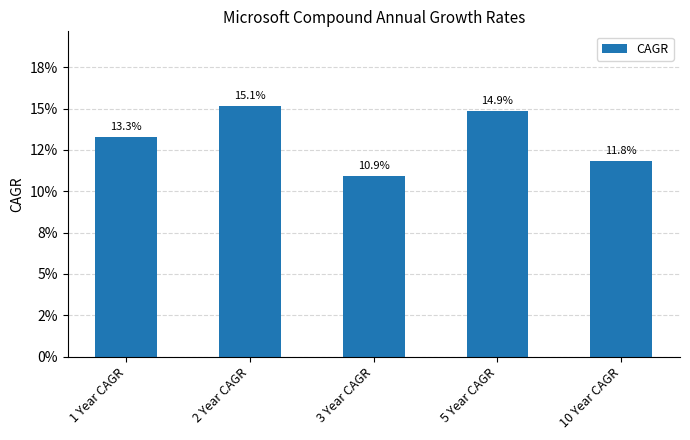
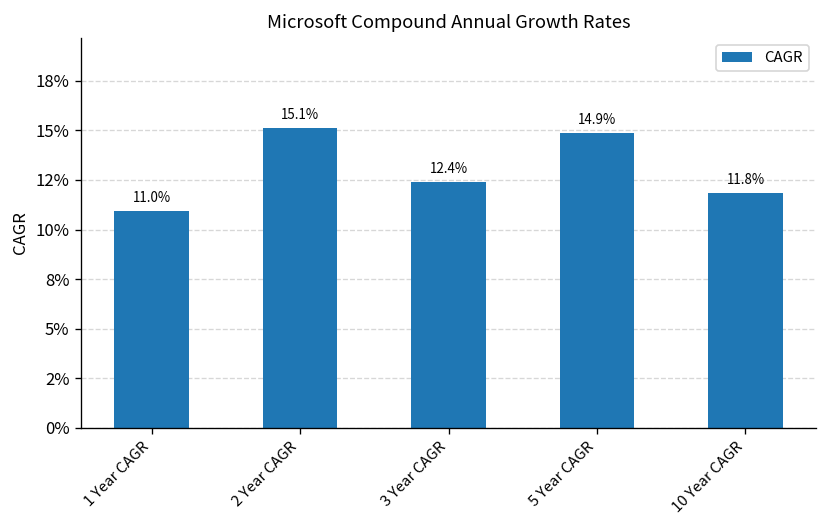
  {
-   "1 Year CAGR": "13.3%",
+   "1 Year CAGR": "11.0%",
    "2 Year CAGR": "15.1%",
-   "3 Year CAGR": "10.9%",
+   "3 Year CAGR": "12.4%",
    "5 Year CAGR": "14.9%",
    "10 Year CAGR": "11.8%"
  }
